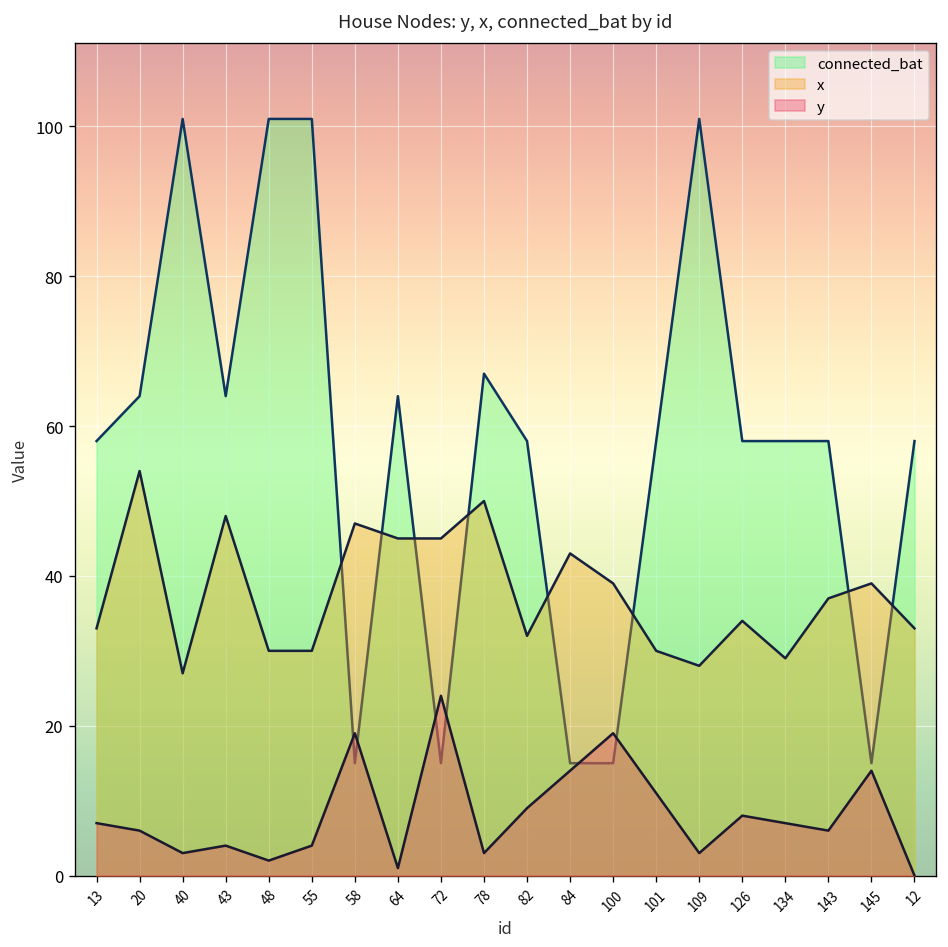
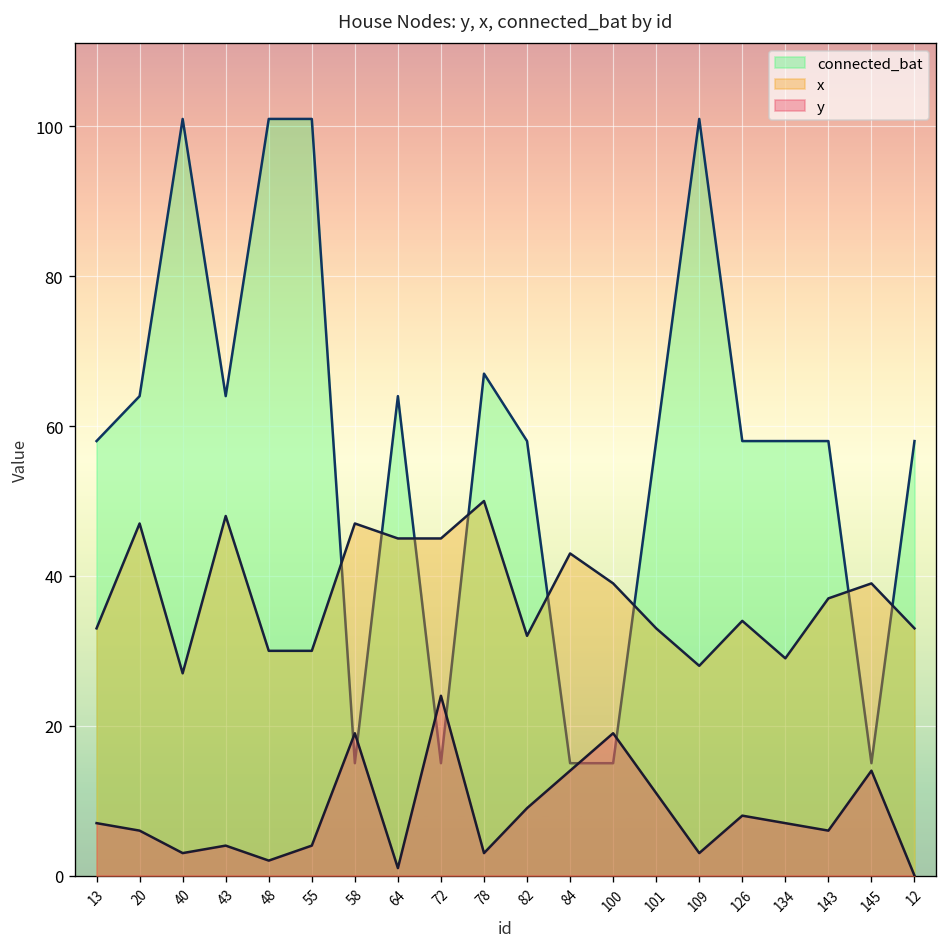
  {
    "connected_bat": {
      "13": 58,
      "20": 64,
      "40": 101,
      "43": 64,
      "48": 101,
      "55": 101,
      "58": 15,
      "64": 64,
      "72": 15,
      "78": 67,
      "82": 58,
      "84": 15,
      "100": 15,
      "101": 58,
      "109": 101,
      "126": 58,
      "134": 58,
      "143": 58,
      "145": 15,
      "12": 58
    },
    "x": {
      "13": 33,
-     "20": 54,
+     "20": 47,
      "40": 27,
      "43": 48,
      "48": 30,
      "55": 30,
      "58": 47,
      "64": 45,
      "72": 45,
      "78": 50,
      "82": 32,
      "84": 43,
      "100": 39,
-     "101": 30,
+     "101": 33,
      "109": 28,
      "126": 34,
      "134": 29,
      "143": 37,
      "145": 39,
      "12": 33
    },
    "y": {
      "13": 7,
      "20": 6,
      "40": 3,
      "43": 4,
      "48": 2,
      "55": 4,
      "58": 19,
      "64": 1,
      "72": 24,
      "78": 3,
      "82": 9,
      "84": 14,
      "100": 19,
      "101": 11,
      "109": 3,
      "126": 8,
      "134": 7,
      "143": 6,
      "145": 14,
      "12": 0
    }
  }
